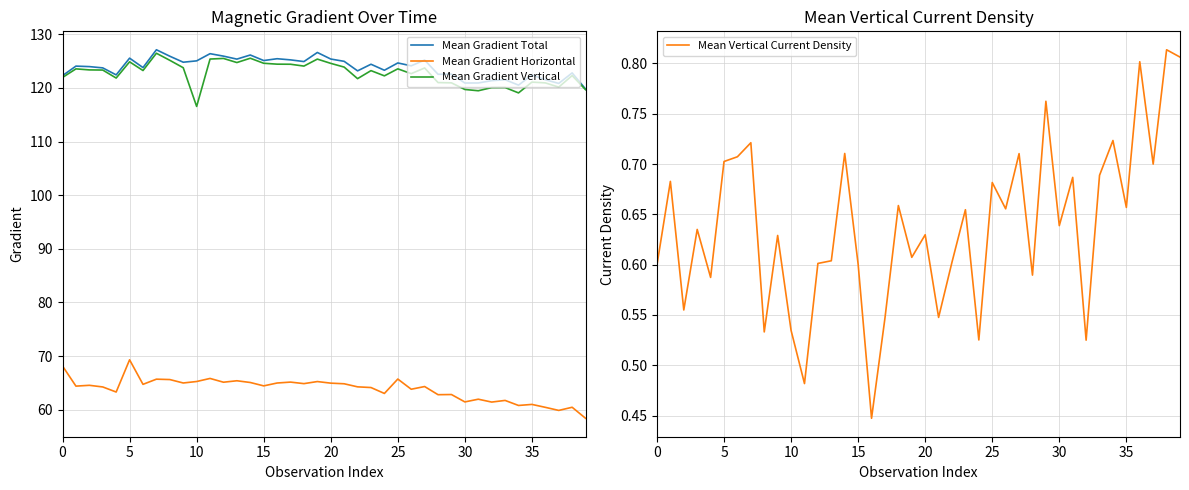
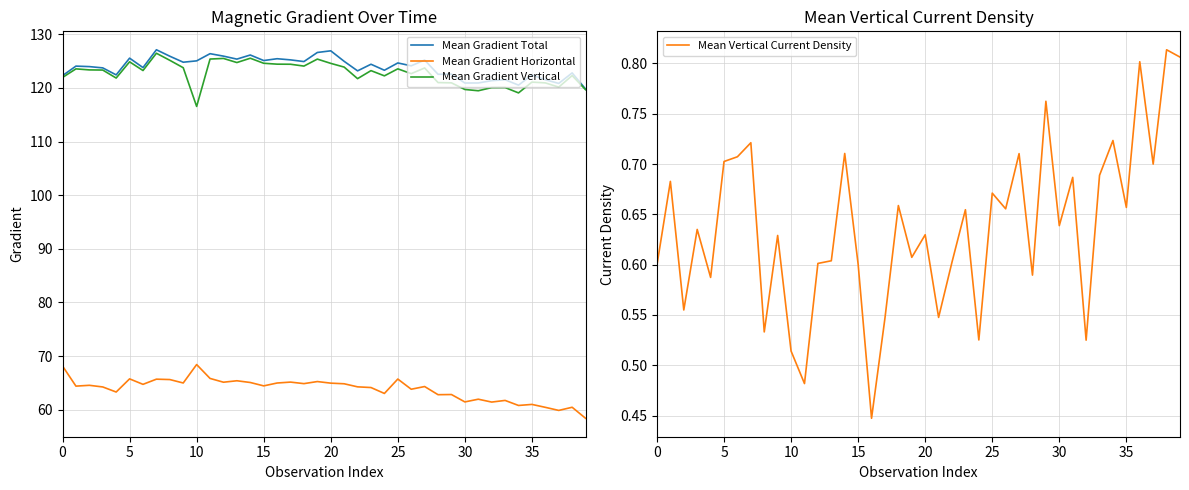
  {
    "Magnetic Gradient Over Time": {
      "Mean Gradient Total": {
        "5": 126,
        "10": 125,
        "15": 125,
-       "20": 125,
+       "20": 127,
        "25": 125
      },
      "Mean Gradient Horizontal": {
        "0": 68,
-       "5": 69,
-       "10": 65,
+       "5": 66,
+       "10": 68,
        "15": 64,
        "20": 65,
        "25": 66,
        "30": 61,
        "35": 61
      },
      "Mean Gradient Vertical": {
        "5": 125,
        "10": 117,
        "15": 125,
        "20": 125,
        "25": 124,
        "30": 120
      }
    },
    "Mean Vertical Current Density": {
      "0": 0.600,
      "5": 0.703,
-     "10": 0.535,
+     "10": 0.514,
      "15": 0.600,
      "20": 0.630,
-     "25": 0.682,
+     "25": 0.671,
      "30": 0.639,
      "35": 0.657
    }
  }
